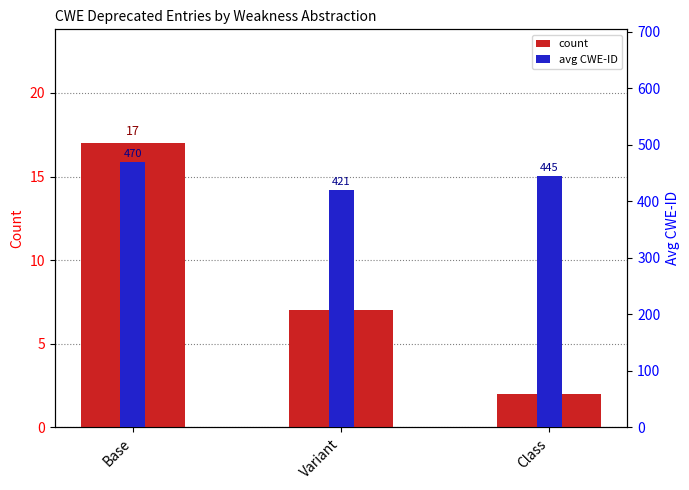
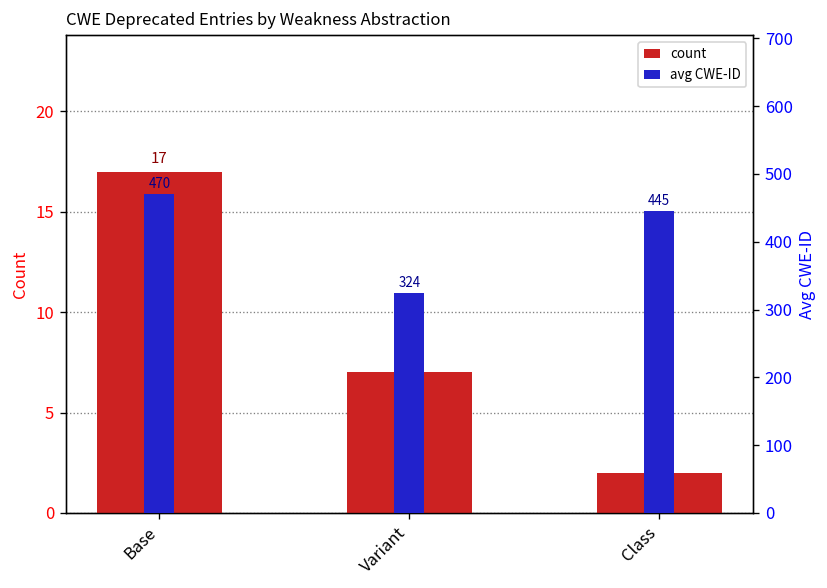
  {
    "count": {
      "Base": 17
    },
    "avg CWE-ID": {
      "Base": 470,
-     "Variant": 421,
+     "Variant": 324,
      "Class": 445
    }
  }
